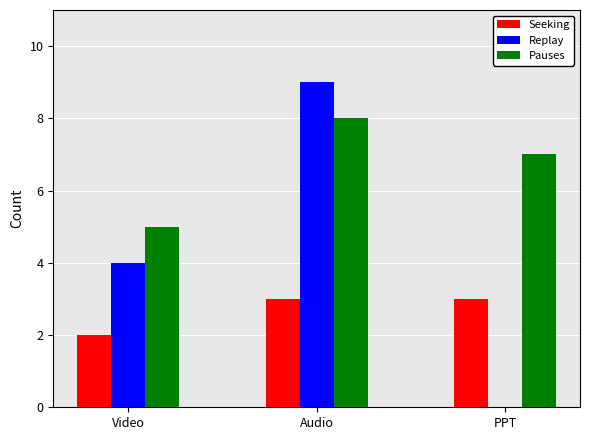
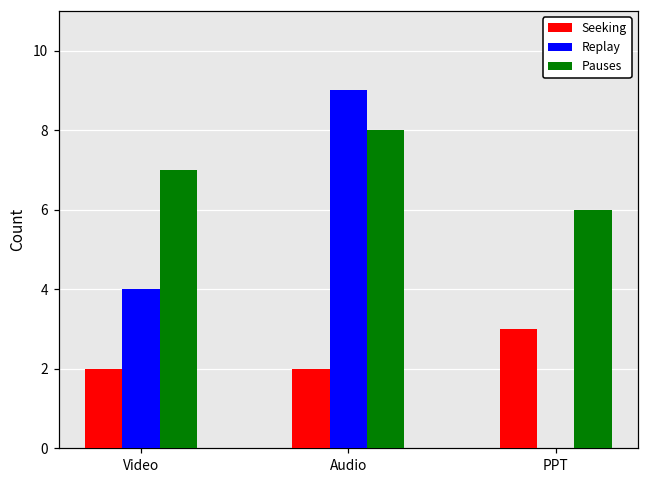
  {
    "Seeking": {
      "Video": 2,
-     "Audio": 3,
+     "Audio": 2,
      "PPT": 3
    },
    "Replay": {
      "Video": 4,
      "Audio": 9,
      "PPT": 0
    },
    "Pauses": {
-     "Video": 5,
+     "Video": 7,
      "Audio": 8,
-     "PPT": 7
+     "PPT": 6
    }
  }
